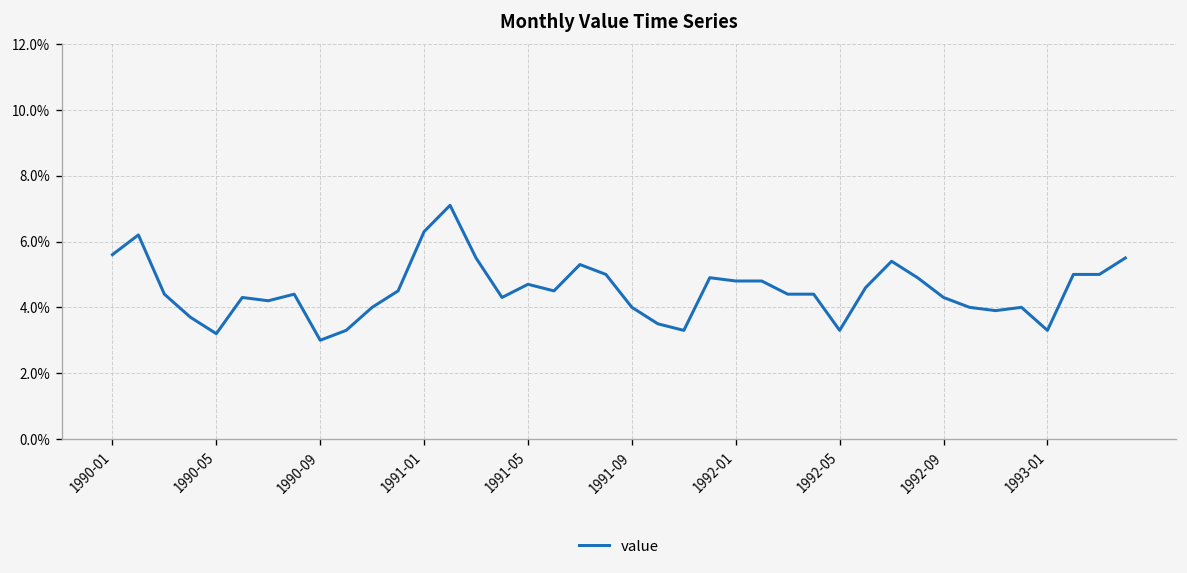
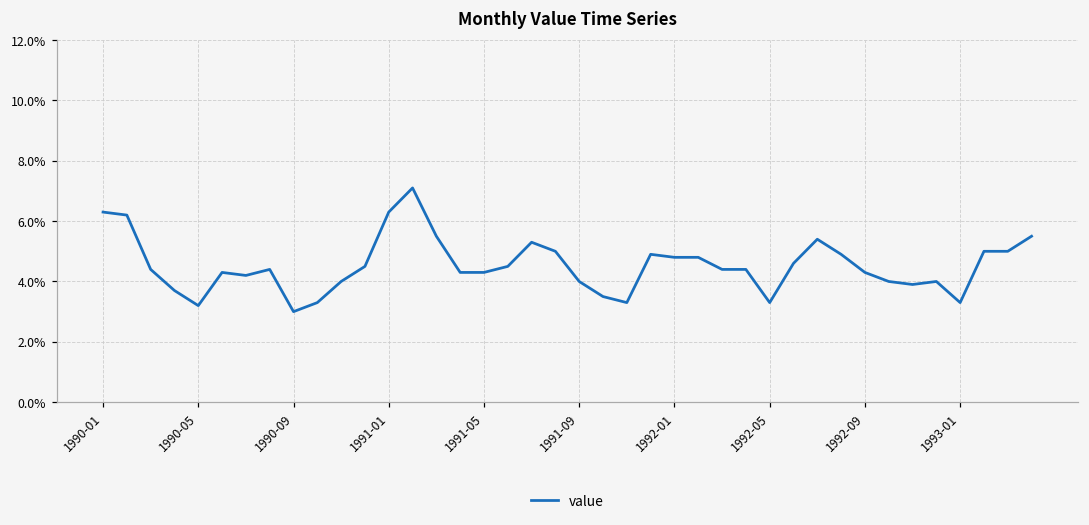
  {
-   "1990-01": "5.6%",
+   "1990-01": "6.3%",
    "1990-05": "3.2%",
    "1990-09": "3.0%",
    "1991-01": "6.3%",
-   "1991-05": "4.7%",
+   "1991-05": "4.3%",
    "1991-09": "4.0%",
    "1992-01": "4.8%",
    "1992-05": "3.3%",
    "1992-09": "4.3%",
    "1993-01": "3.3%"
  }
